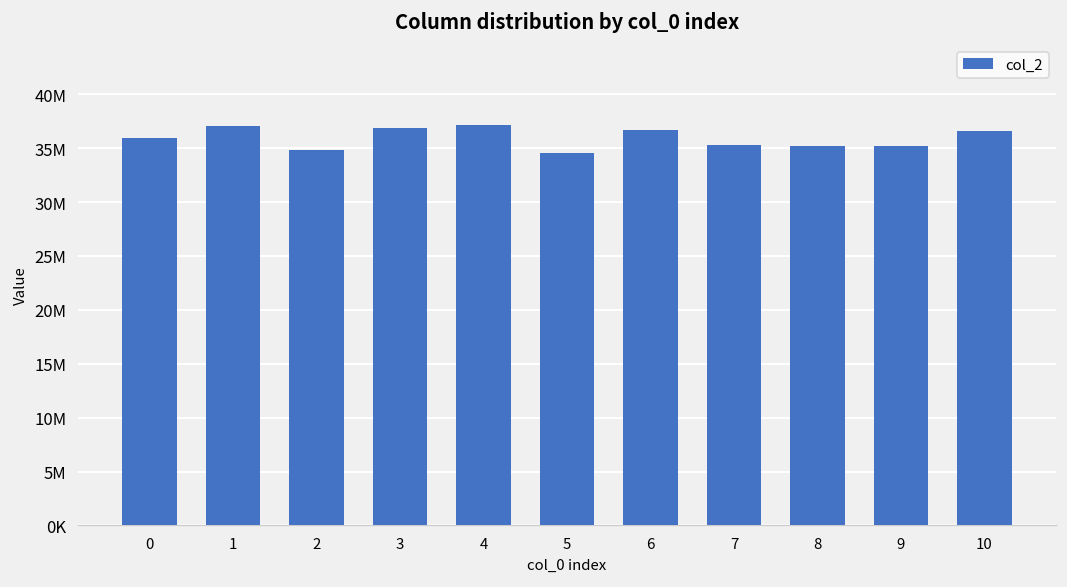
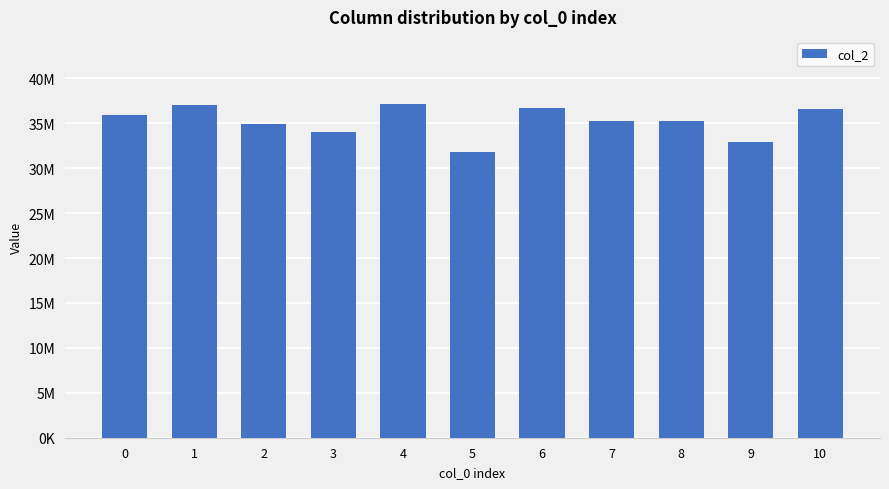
  {
    "0": 36000000,
    "1": 37000000,
    "2": 35000000,
-   "3": 37000000,
+   "3": 34000000,
    "4": 37000000,
-   "5": 35000000,
+   "5": 32000000,
    "6": 37000000,
    "7": 35000000,
    "8": 35000000,
-   "9": 35000000,
+   "9": 33000000,
    "10": 37000000
  }
